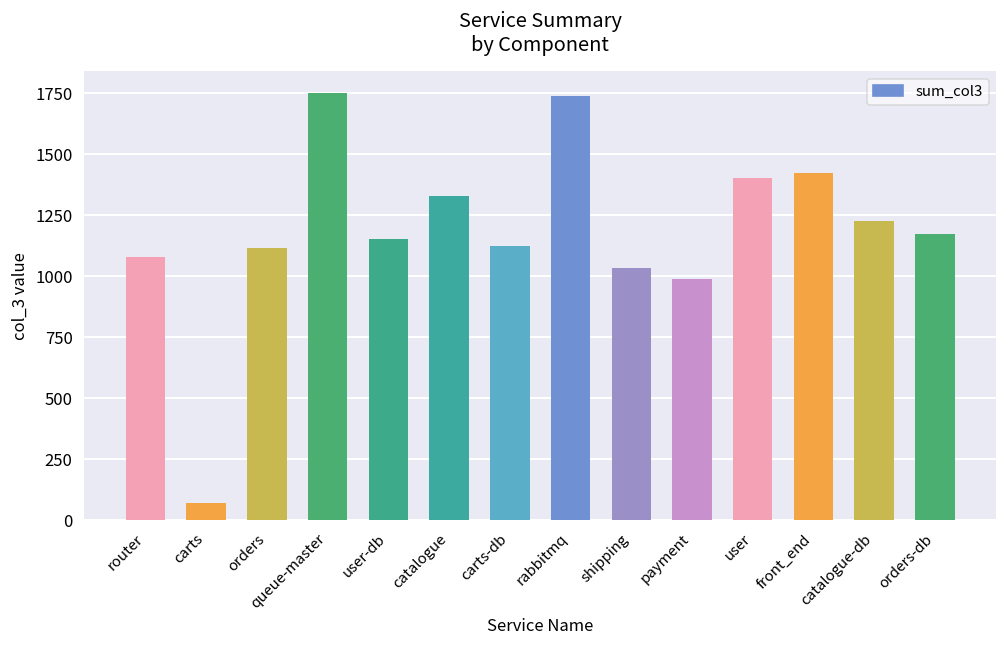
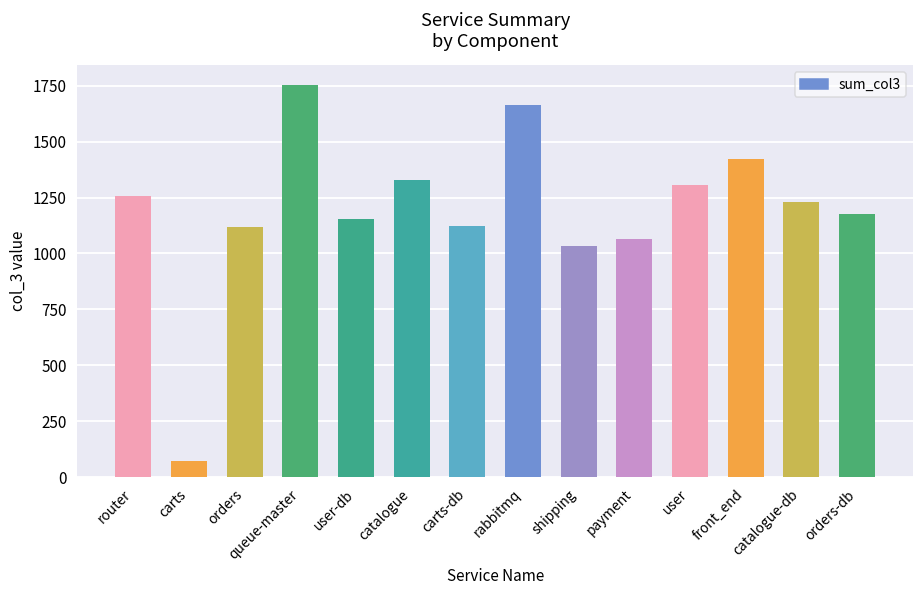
  {
-   "router": 1080,
+   "router": 1260,
    "carts": 70,
    "orders": 1120,
    "queue-master": 1750,
    "user-db": 1150,
    "catalogue": 1330,
    "carts-db": 1120,
-   "rabbitmq": 1740,
+   "rabbitmq": 1660,
    "shipping": 1030,
-   "payment": 990,
-   "user": 1410,
+   "payment": 1070,
+   "user": 1310,
    "front_end": 1420,
    "catalogue-db": 1230,
    "orders-db": 1180
  }
